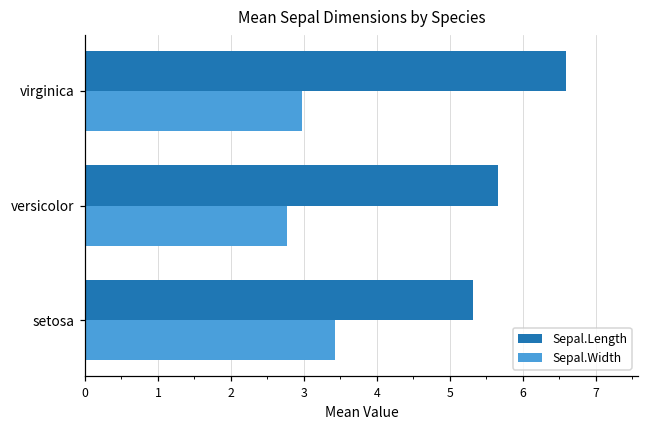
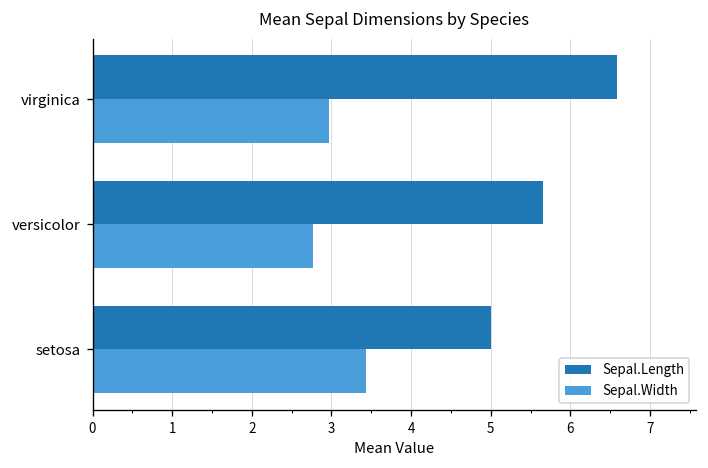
  {
    "Sepal.Length": {
      "virginica": 6.6,
      "versicolor": 5.7,
-     "setosa": 5.3
+     "setosa": 5.0
    },
    "Sepal.Width": {
      "virginica": 3.0,
      "versicolor": 2.8,
      "setosa": 3.4
    }
  }
